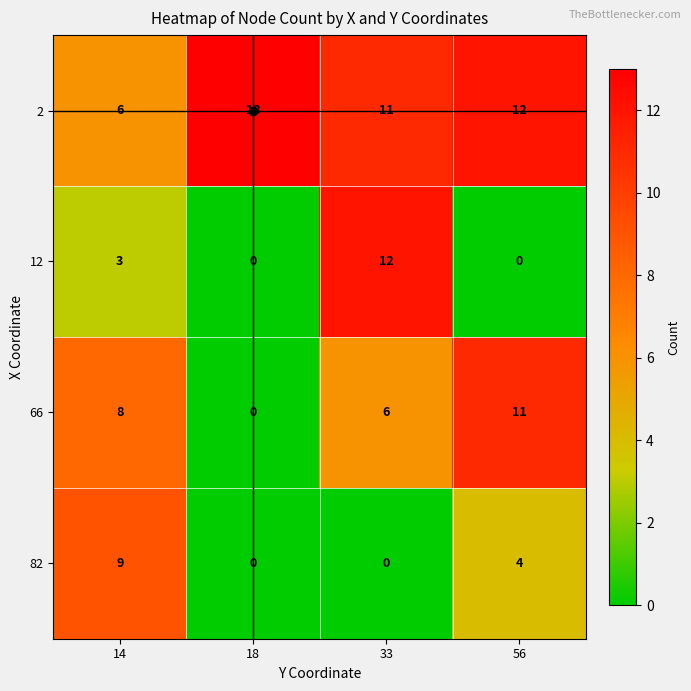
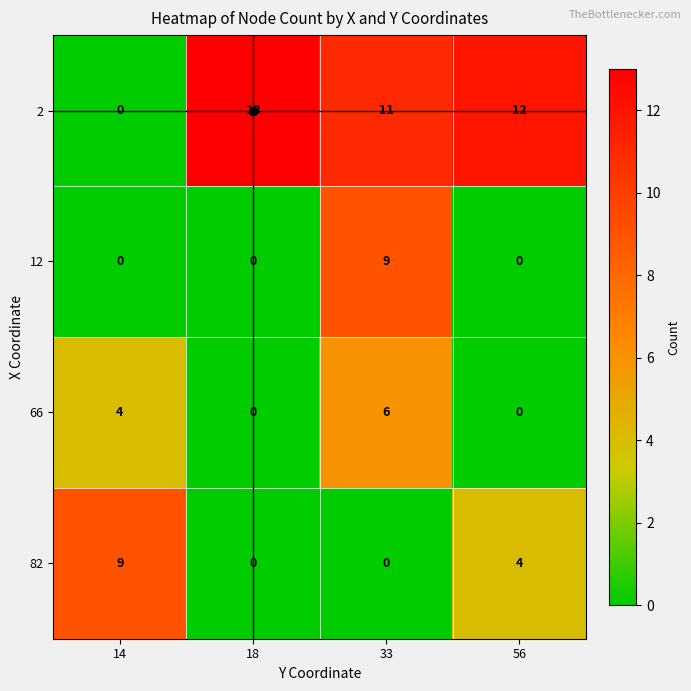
  {
    "2": {
-     "14": 6,
+     "14": 0,
      "33": 11,
      "56": 12
    },
    "12": {
-     "14": 3,
+     "14": 0,
      "18": 0,
-     "33": 12,
+     "33": 9,
      "56": 0
    },
    "66": {
-     "14": 8,
+     "14": 4,
      "18": 0,
      "33": 6,
-     "56": 11
+     "56": 0
    },
    "82": {
      "14": 9,
      "18": 0,
      "33": 0,
      "56": 4
    }
  }
